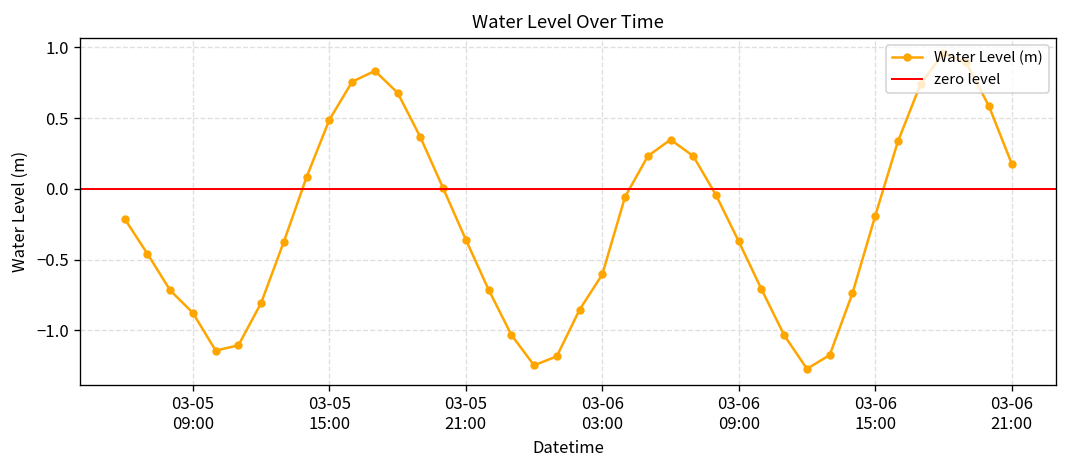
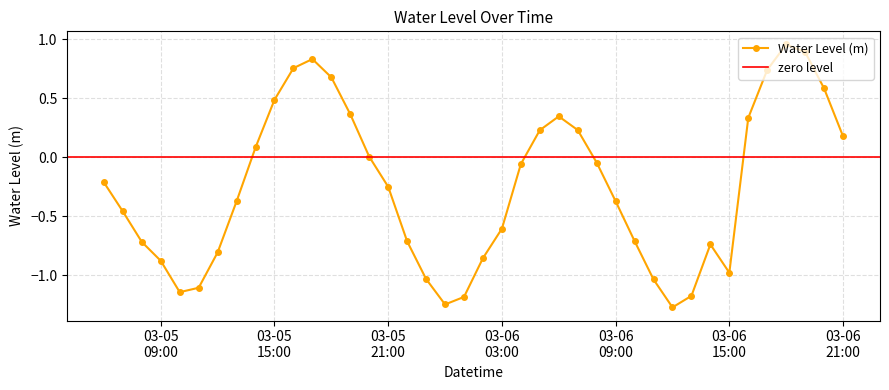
  {
    "03-05 09:00": -0.88,
    "03-05 15:00": 0.49,
-   "03-05 21:00": -0.36,
+   "03-05 21:00": -0.25,
    "03-06 03:00": -0.61,
    "03-06 09:00": -0.37,
-   "03-06 15:00": -0.19,
+   "03-06 15:00": -0.98,
    "03-06 21:00": 0.18
  }
